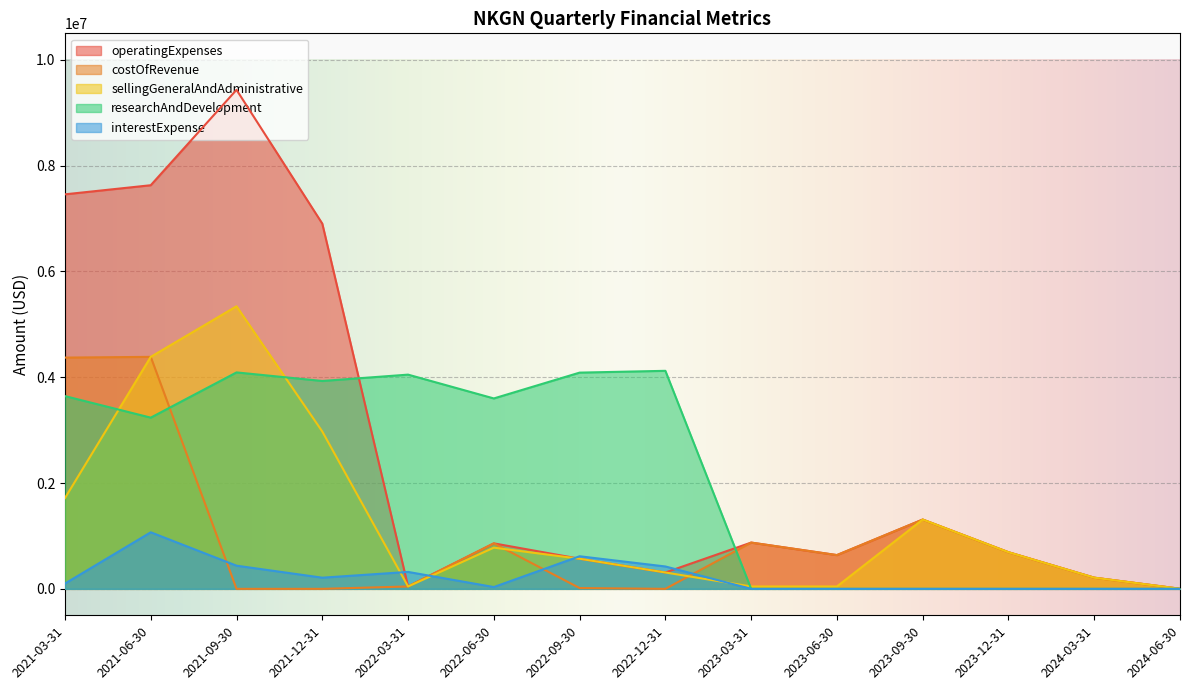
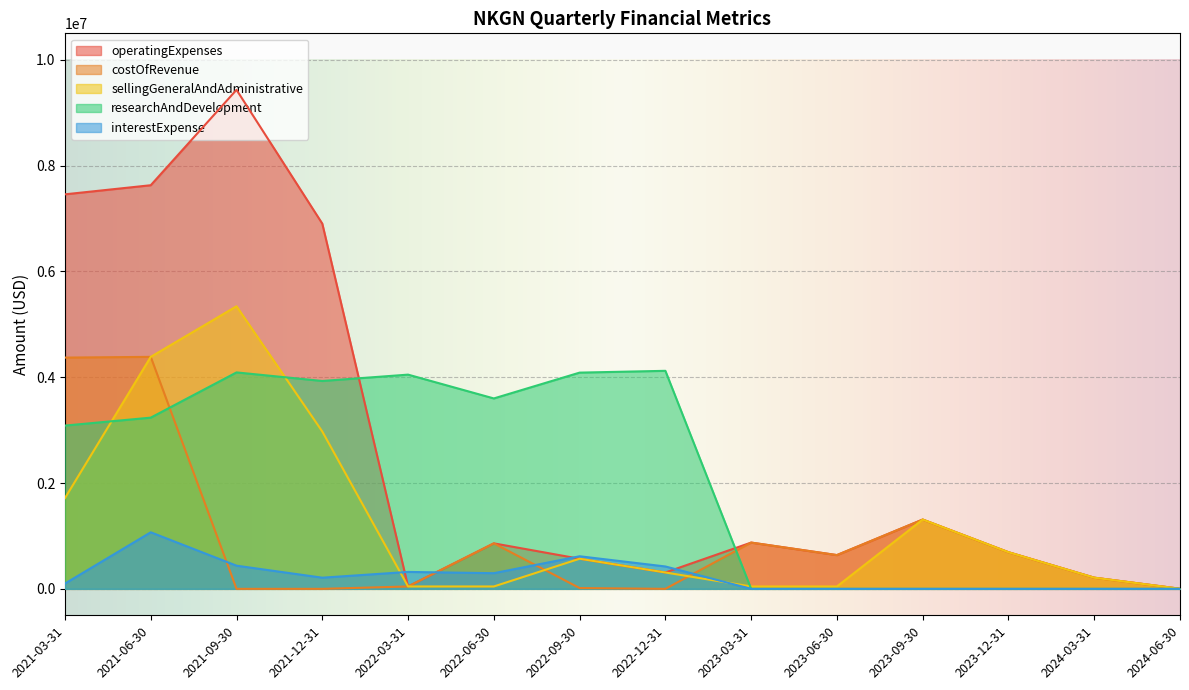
  {
    "sellingGeneralAndAdministrative": {
      "2021-03-31": 1700000,
      "2021-09-30": 5300000,
      "2021-12-31": 3000000,
-     "2022-06-30": 800000
+     "2022-06-30": 0
    },
    "researchAndDevelopment": {
-     "2021-03-31": 3600000,
+     "2021-03-31": 3100000,
      "2021-06-30": 3200000,
      "2021-09-30": 4100000,
      "2021-12-31": 3900000,
      "2022-03-31": 4000000,
      "2022-06-30": 3600000,
      "2022-09-30": 4100000,
      "2022-12-31": 4100000
    },
    "interestExpense": {
      "2021-03-31": 100000,
      "2021-06-30": 1100000,
      "2021-09-30": 400000,
      "2021-12-31": 200000,
      "2022-03-31": 300000,
-     "2022-06-30": 0,
+     "2022-06-30": 300000,
      "2022-12-31": 400000
    }
  }
